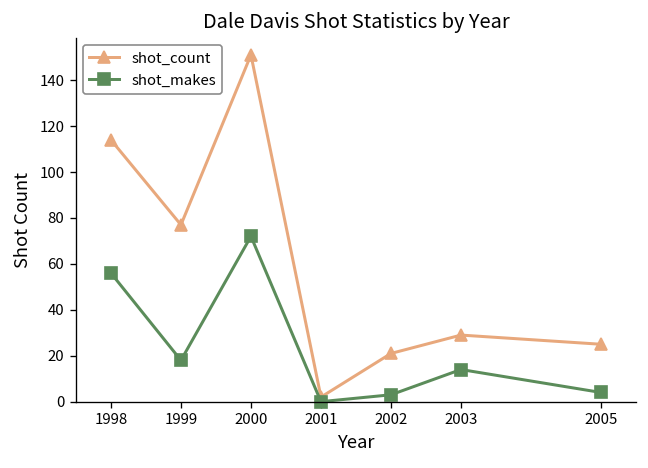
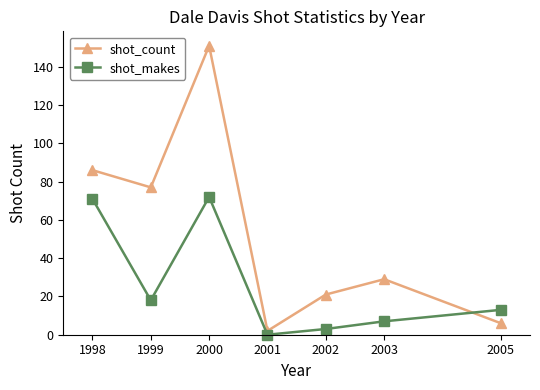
  {
    "shot_count": {
-     "1998": 114,
+     "1998": 86,
      "1999": 77,
      "2000": 151,
      "2001": 2,
      "2002": 21,
      "2003": 29,
-     "2005": 25
+     "2005": 6
    },
    "shot_makes": {
-     "1998": 56,
+     "1998": 71,
      "1999": 18,
      "2000": 72,
      "2001": 0,
      "2002": 3,
-     "2003": 14,
-     "2005": 4
+     "2003": 7,
+     "2005": 13
    }
  }
